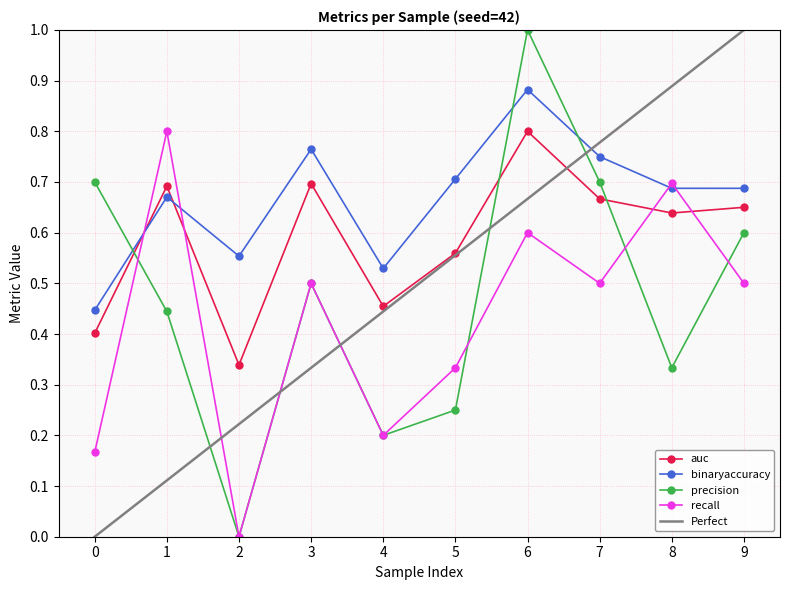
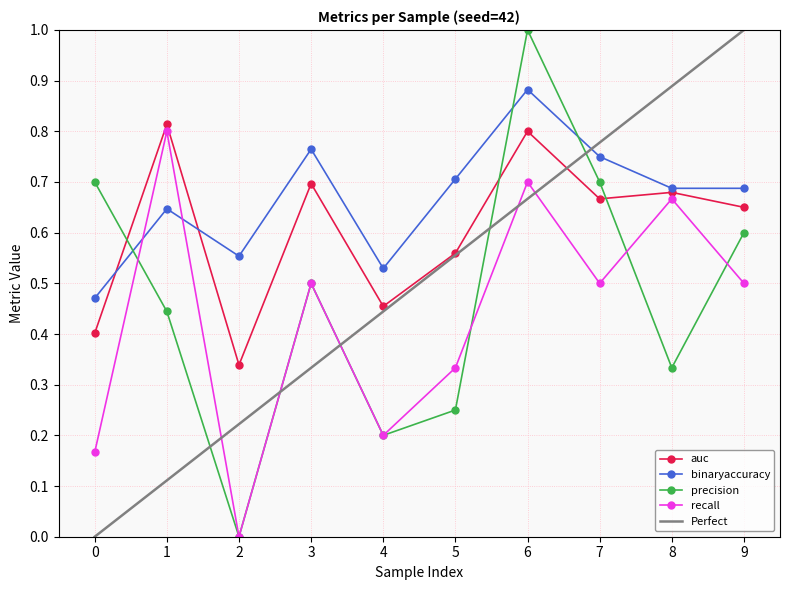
  {
    "auc": {
      "0": 0.40,
-     "1": 0.69,
+     "1": 0.81,
      "2": 0.34,
      "3": 0.70,
      "4": 0.45,
      "5": 0.56,
      "6": 0.80,
      "7": 0.67,
-     "8": 0.64,
+     "8": 0.68,
      "9": 0.65
    },
    "binaryaccuracy": {
-     "0": 0.45,
-     "1": 0.67,
+     "0": 0.47,
+     "1": 0.65,
      "2": 0.55,
      "3": 0.76,
      "4": 0.53,
      "5": 0.71,
      "6": 0.88,
      "7": 0.75,
      "8": 0.69,
      "9": 0.69
    },
    "precision": {
      "0": 0.70,
      "1": 0.44,
      "5": 0.25,
      "6": 1.00,
      "7": 0.70,
      "8": 0.33,
      "9": 0.60
    },
    "recall": {
      "0": 0.17,
      "1": 0.80,
      "5": 0.33,
-     "6": 0.6,
+     "6": 0.7,
      "7": 0.50,
-     "8": 0.70,
+     "8": 0.67,
      "9": 0.50
    },
    "Perfect": {
      "0": 0.00,
      "9": 1.00
    }
  }
